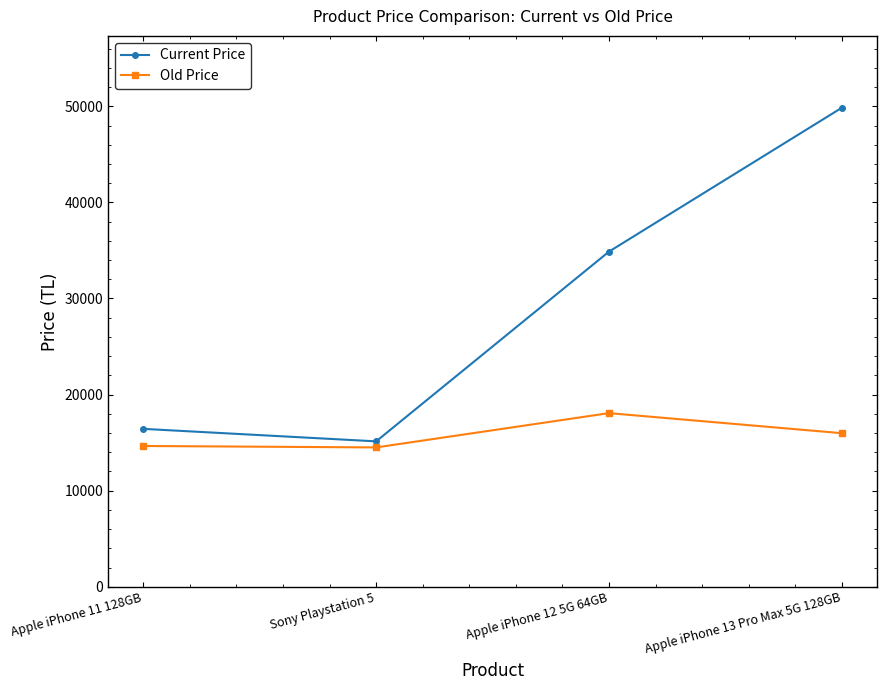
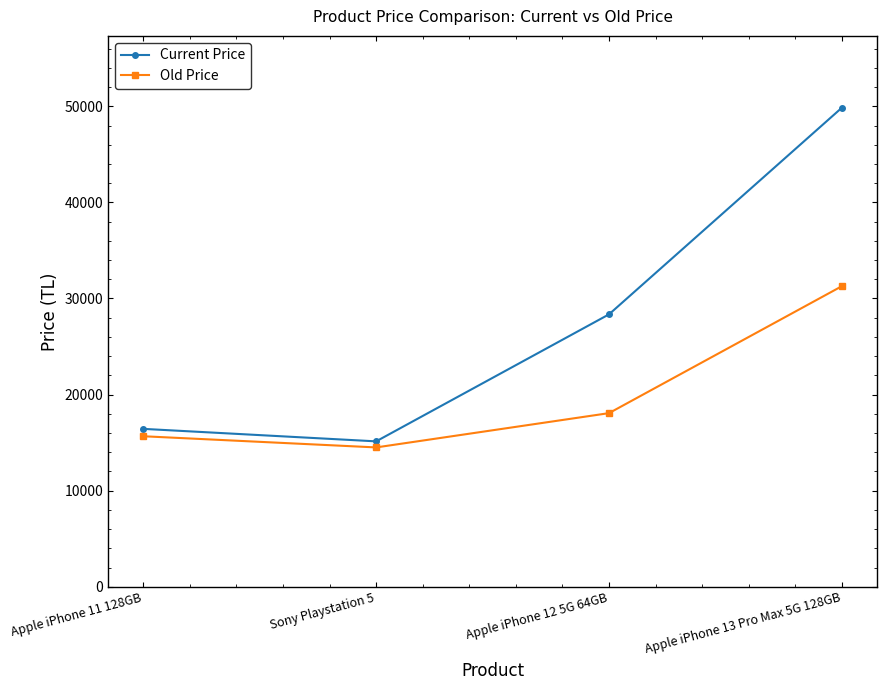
  {
    "Current Price": {
      "Apple iPhone 11 128GB": 16000,
      "Sony Playstation 5": 15000,
-     "Apple iPhone 12 5G 64GB": 35000,
+     "Apple iPhone 12 5G 64GB": 28000,
      "Apple iPhone 13 Pro Max 5G 128GB": 50000
    },
    "Old Price": {
-     "Apple iPhone 11 128GB": 15000,
+     "Apple iPhone 11 128GB": 16000,
      "Sony Playstation 5": 14000,
      "Apple iPhone 12 5G 64GB": 18000,
-     "Apple iPhone 13 Pro Max 5G 128GB": 16000
+     "Apple iPhone 13 Pro Max 5G 128GB": 31000
    }
  }
